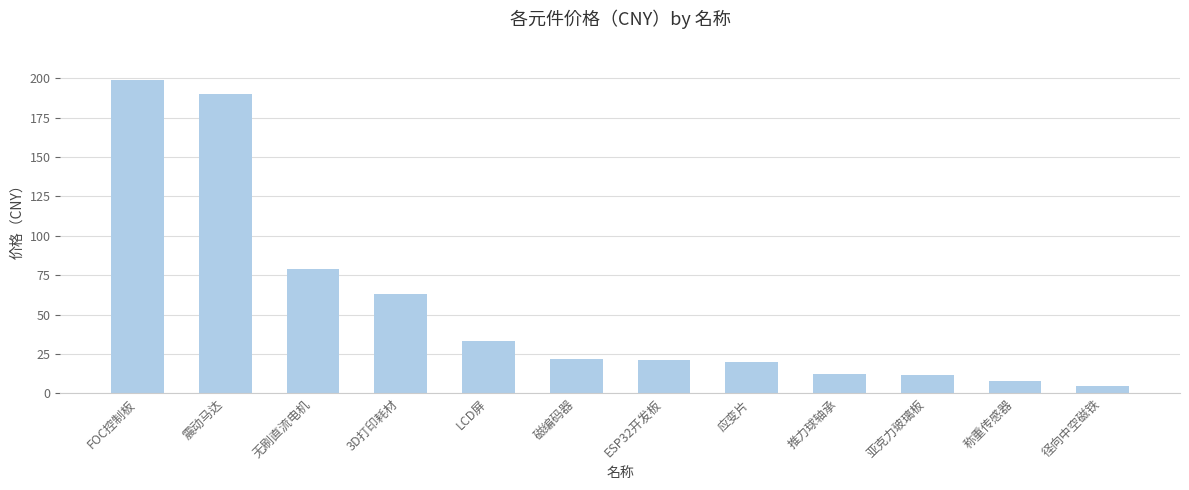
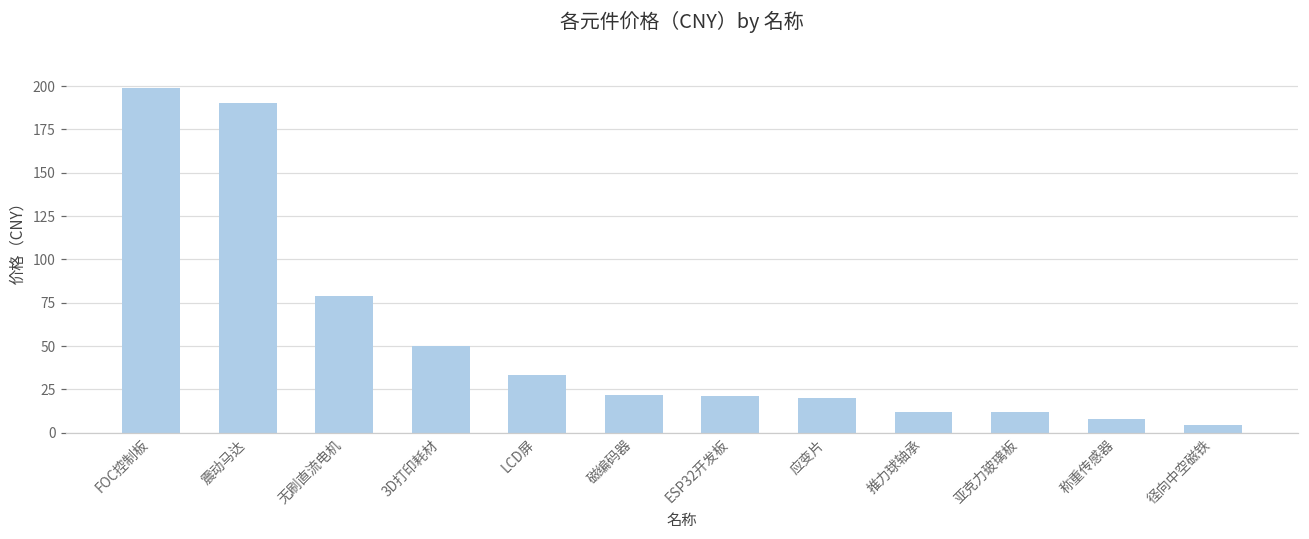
  {
    "FOC控制板": 199,
    "震动马达": 190,
    "无刷直流电机": 79,
-   "3D打印耗材": 63,
+   "3D打印耗材": 50,
    "LCD屏": 33,
    "磁编码器": 22,
    "ESP32开发板": 21,
    "应变片": 20,
    "推力球轴承": 12,
    "亚克力玻璃板": 12,
    "称重传感器": 8,
    "径向中空磁铁": 5
  }
